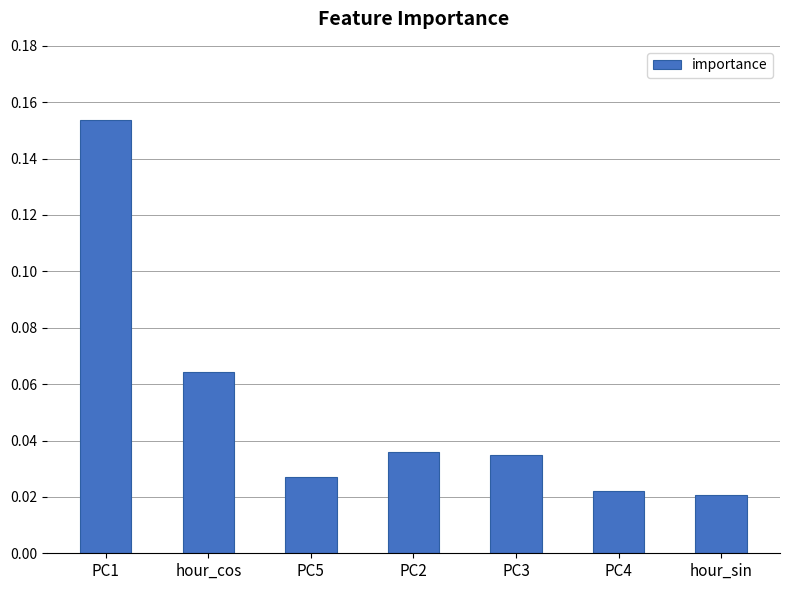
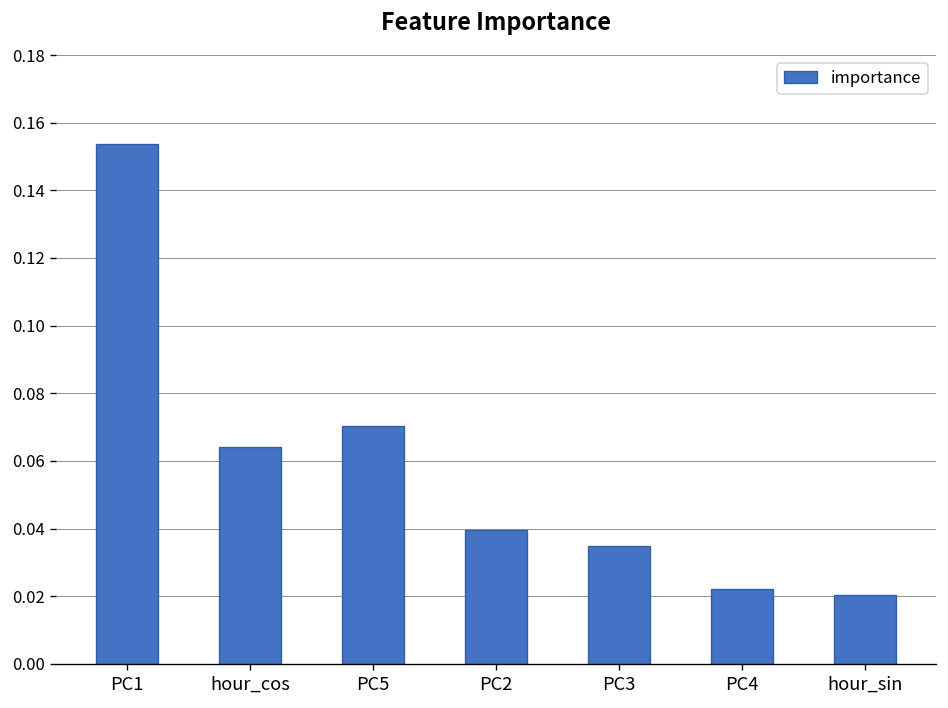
  {
    "PC1": 0.154,
    "hour_cos": 0.064,
-   "PC5": 0.027,
-   "PC2": 0.036,
+   "PC5": 0.070,
+   "PC2": 0.040,
    "PC3": 0.035,
    "PC4": 0.022,
    "hour_sin": 0.021
  }
